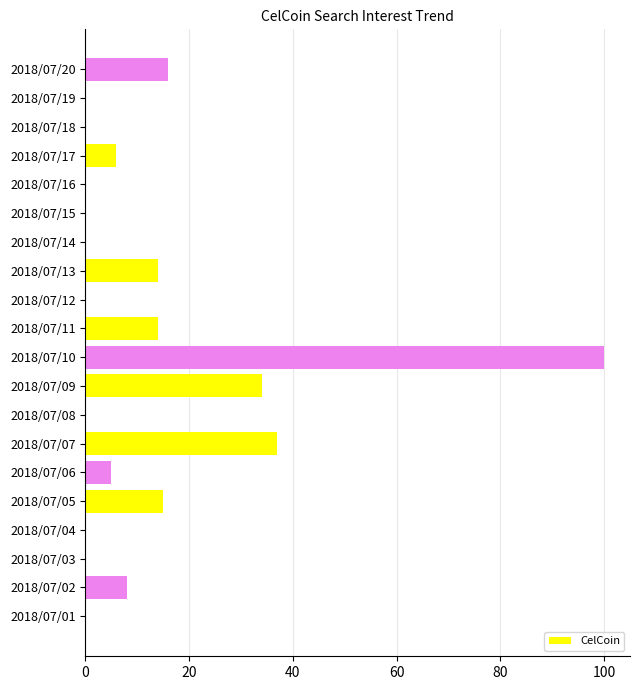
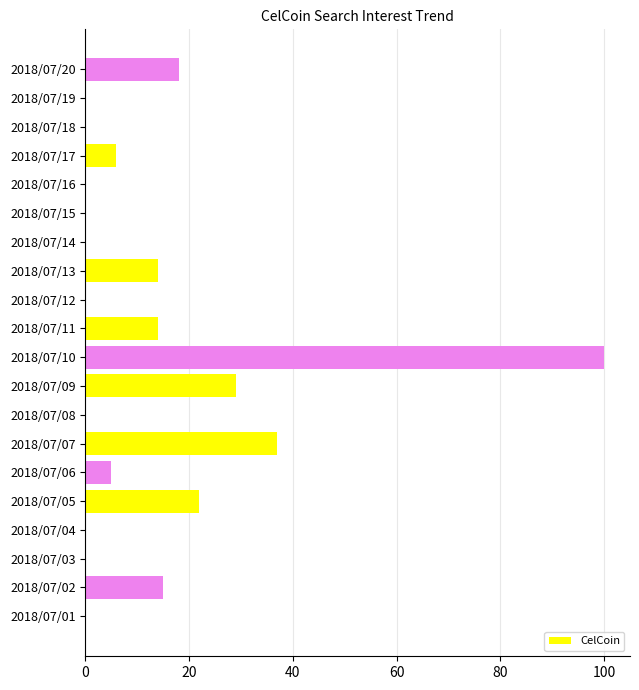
  {
-   "2018/07/20": 16,
+   "2018/07/20": 18,
    "2018/07/19": 0,
    "2018/07/18": 0,
    "2018/07/17": 6,
    "2018/07/16": 0,
    "2018/07/15": 0,
    "2018/07/14": 0,
    "2018/07/13": 14,
    "2018/07/12": 0,
    "2018/07/11": 14,
    "2018/07/10": 100,
-   "2018/07/09": 34,
+   "2018/07/09": 29,
    "2018/07/08": 0,
    "2018/07/07": 37,
    "2018/07/06": 5,
-   "2018/07/05": 15,
+   "2018/07/05": 22,
    "2018/07/04": 0,
    "2018/07/03": 0,
-   "2018/07/02": 8,
+   "2018/07/02": 15,
    "2018/07/01": 0
  }
